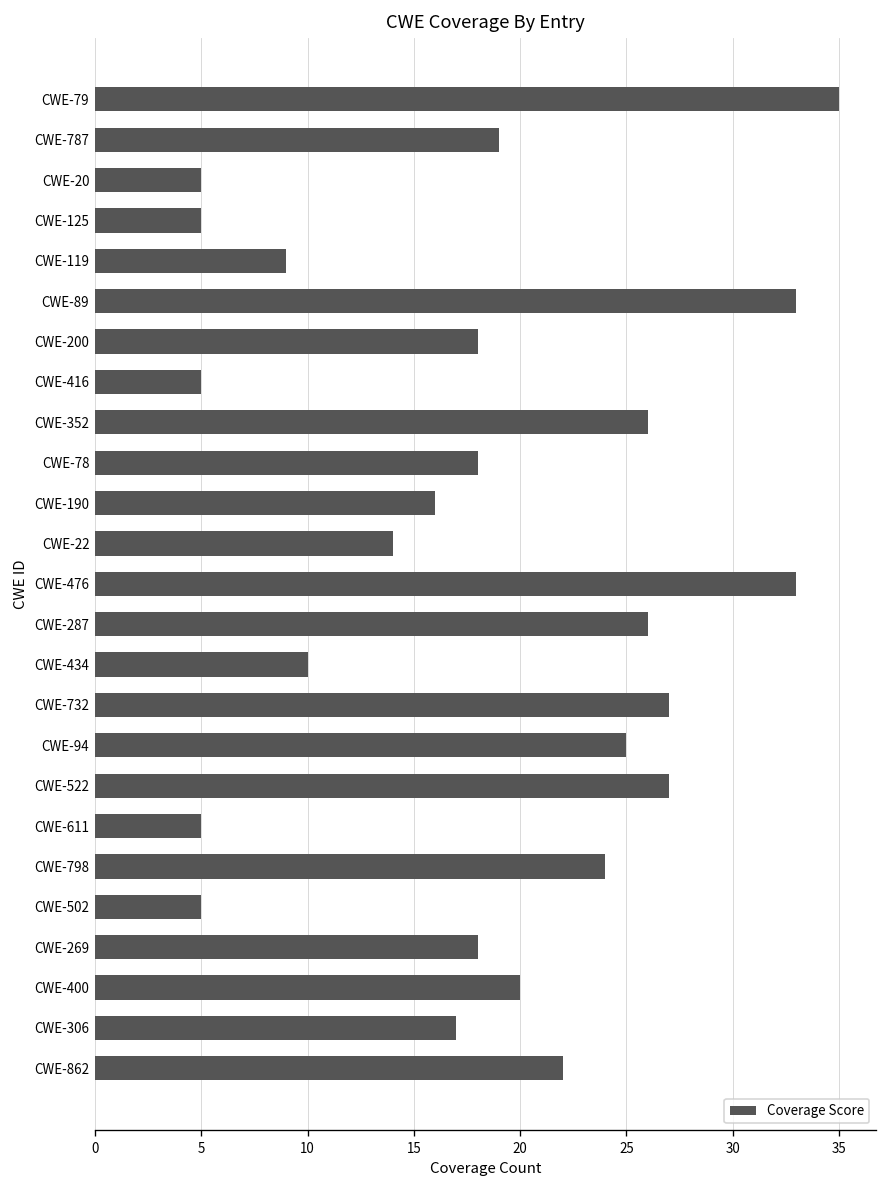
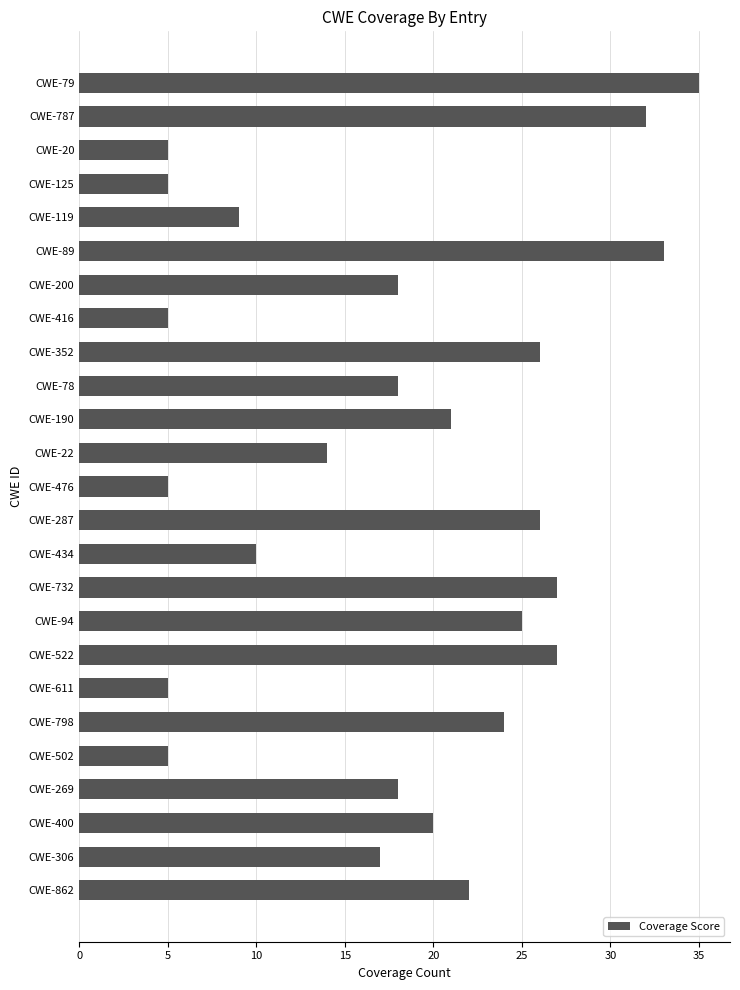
  {
    "CWE-79": 35,
-   "CWE-787": 19,
+   "CWE-787": 32,
    "CWE-20": 5,
    "CWE-125": 5,
    "CWE-119": 9,
    "CWE-89": 33,
    "CWE-200": 18,
    "CWE-416": 5,
    "CWE-352": 26,
    "CWE-78": 18,
-   "CWE-190": 16,
+   "CWE-190": 21,
    "CWE-22": 14,
-   "CWE-476": 33,
+   "CWE-476": 5,
    "CWE-287": 26,
    "CWE-434": 10,
    "CWE-732": 27,
    "CWE-94": 25,
    "CWE-522": 27,
    "CWE-611": 5,
    "CWE-798": 24,
    "CWE-502": 5,
    "CWE-269": 18,
    "CWE-400": 20,
    "CWE-306": 17,
    "CWE-862": 22
  }
